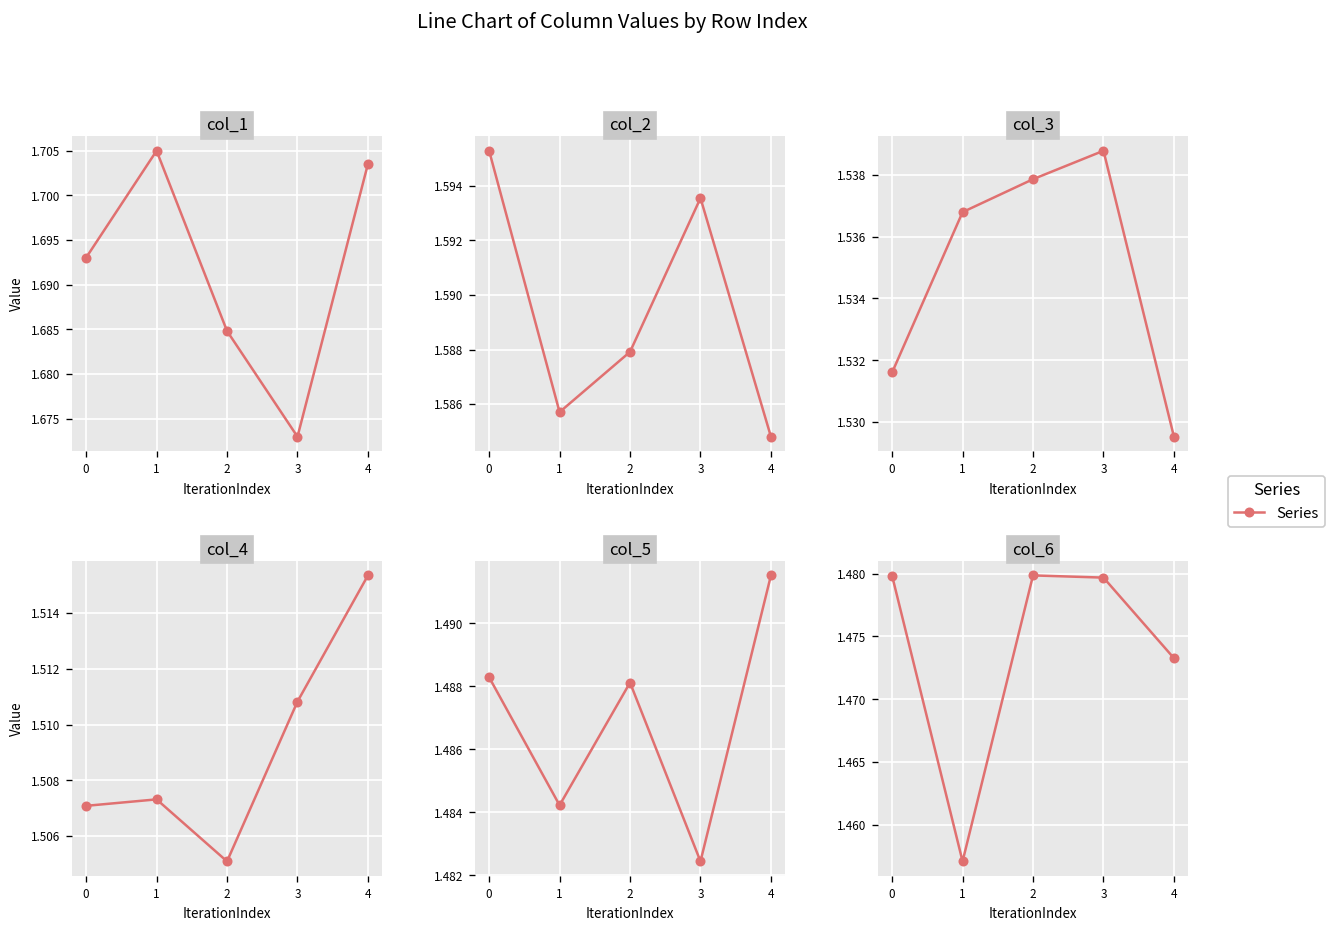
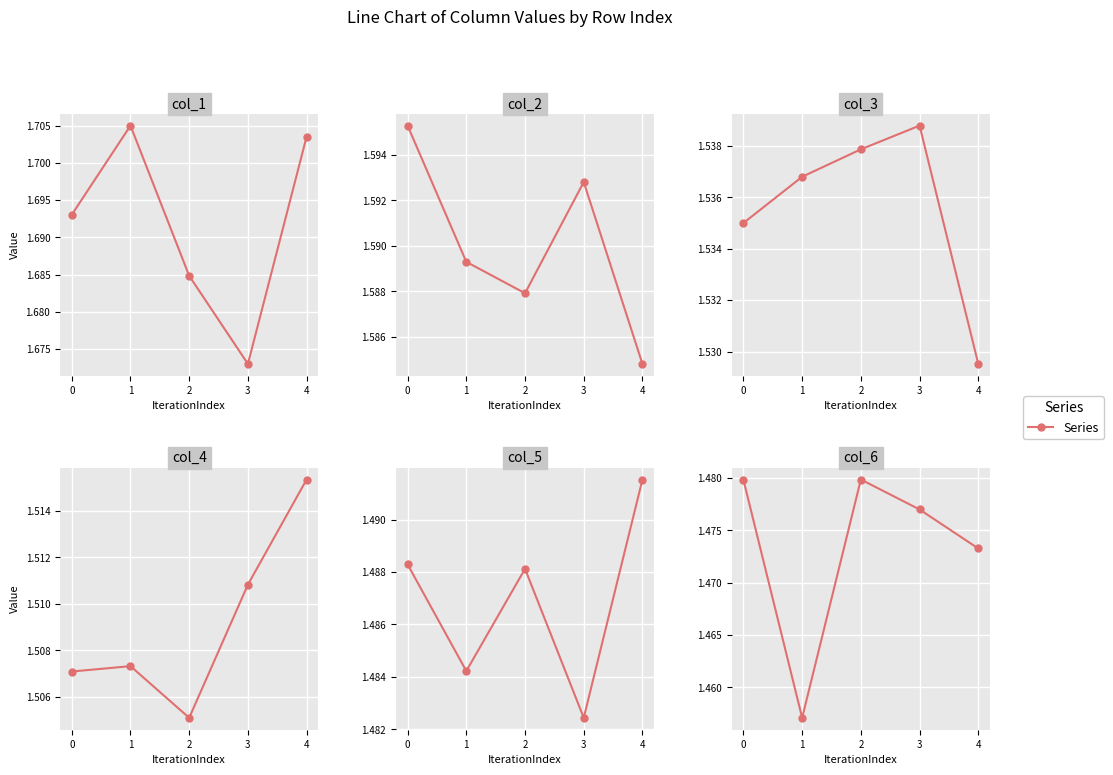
  {
    "col_1": {
      "0": 1.693,
      "1": 1.705,
      "2": 1.685,
      "3": 1.673,
      "4": 1.704
    },
    "col_2": {
      "0": 1.5953,
-     "1": 1.5857,
+     "1": 1.5893,
      "2": 1.5879,
-     "3": 1.5936,
+     "3": 1.5928,
      "4": 1.5848
    },
    "col_3": {
-     "0": 1.5316,
+     "0": 1.5350,
      "1": 1.5368,
      "2": 1.5379,
      "3": 1.5388,
      "4": 1.5295
    },
    "col_4": {
      "0": 1.5071,
      "1": 1.5073,
      "2": 1.5051,
      "3": 1.5108,
      "4": 1.5153
    },
    "col_5": {
      "0": 1.4883,
      "1": 1.4842,
      "2": 1.4881,
      "3": 1.4824,
      "4": 1.4915
    },
    "col_6": {
      "0": 1.4798,
      "1": 1.4571,
      "2": 1.4799,
-     "3": 1.4797,
+     "3": 1.4770,
      "4": 1.4733
    }
  }
